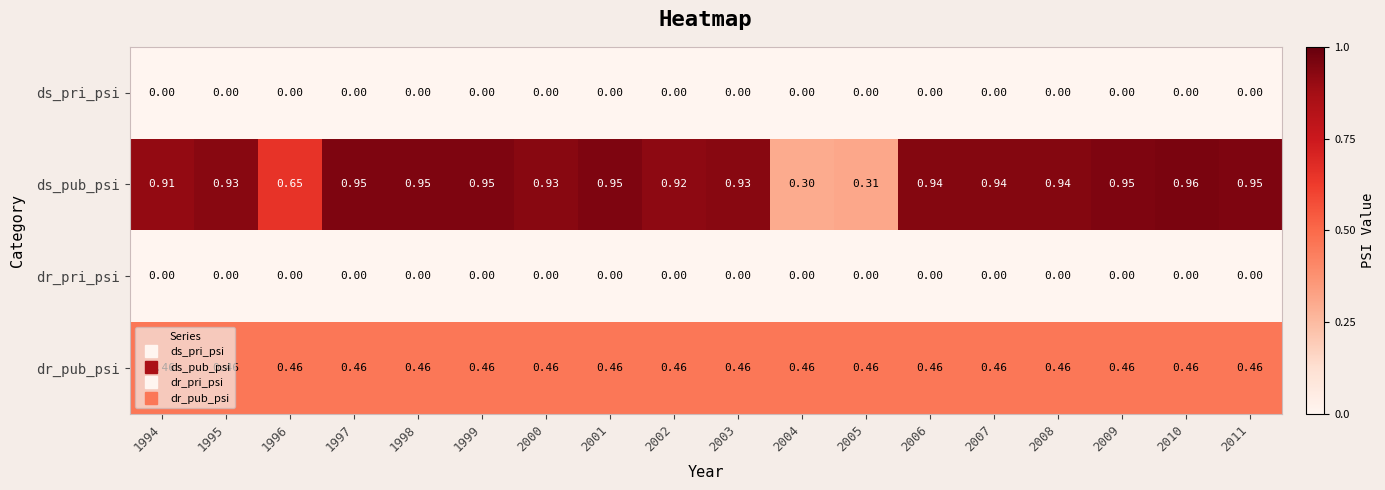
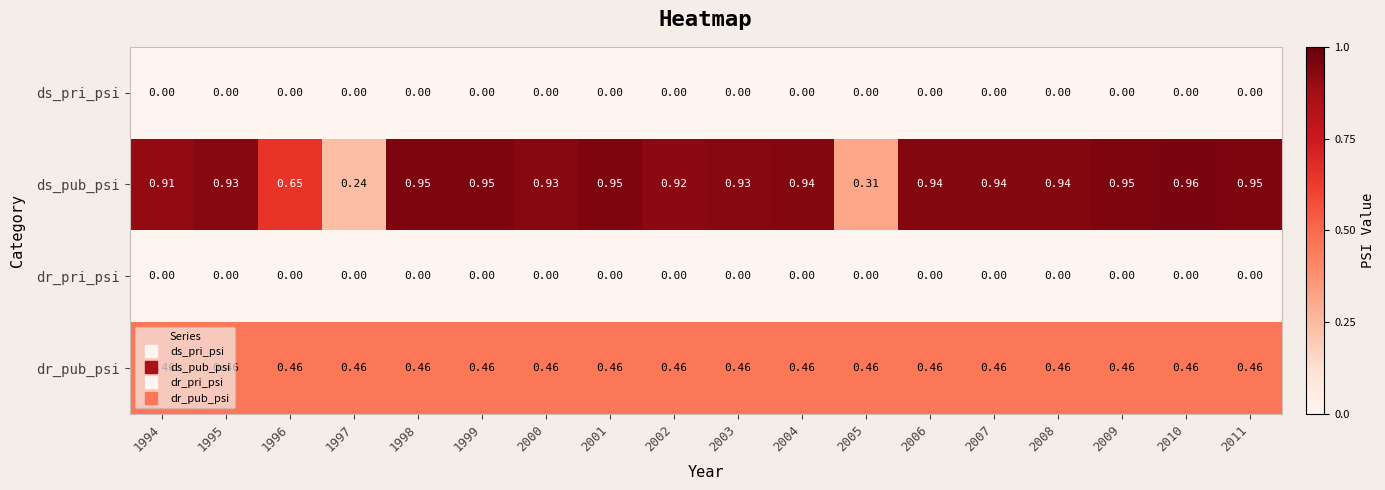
  {
    "ds_pri_psi": {
      "1994": 0.00,
      "1995": 0.00,
      "1996": 0.00,
      "1997": 0.00,
      "1998": 0.00,
      "1999": 0.00,
      "2000": 0.00,
      "2001": 0.00,
      "2002": 0.00,
      "2003": 0.00,
      "2004": 0.00,
      "2005": 0.00,
      "2006": 0.00,
      "2007": 0.00,
      "2008": 0.00,
      "2009": 0.00,
      "2010": 0.00,
      "2011": 0.00
    },
    "ds_pub_psi": {
      "1994": 0.91,
      "1995": 0.93,
      "1996": 0.65,
-     "1997": 0.95,
+     "1997": 0.24,
      "1998": 0.95,
      "1999": 0.95,
      "2000": 0.93,
      "2001": 0.95,
      "2002": 0.92,
      "2003": 0.93,
-     "2004": 0.30,
+     "2004": 0.94,
      "2005": 0.31,
      "2006": 0.94,
      "2007": 0.94,
      "2008": 0.94,
      "2009": 0.95,
      "2010": 0.96,
      "2011": 0.95
    },
    "dr_pri_psi": {
      "1994": 0.00,
      "1995": 0.00,
      "1996": 0.00,
      "1997": 0.00,
      "1998": 0.00,
      "1999": 0.00,
      "2000": 0.00,
      "2001": 0.00,
      "2002": 0.00,
      "2003": 0.00,
      "2004": 0.00,
      "2005": 0.00,
      "2006": 0.00,
      "2007": 0.00,
      "2008": 0.00,
      "2009": 0.00,
      "2010": 0.00,
      "2011": 0.00
    },
    "dr_pub_psi": {
      "1996": 0.46,
      "1997": 0.46,
      "1998": 0.46,
      "1999": 0.46,
      "2000": 0.46,
      "2001": 0.46,
      "2002": 0.46,
      "2003": 0.46,
      "2004": 0.46,
      "2005": 0.46,
      "2006": 0.46,
      "2007": 0.46,
      "2008": 0.46,
      "2009": 0.46,
      "2010": 0.46,
      "2011": 0.46
    }
  }
